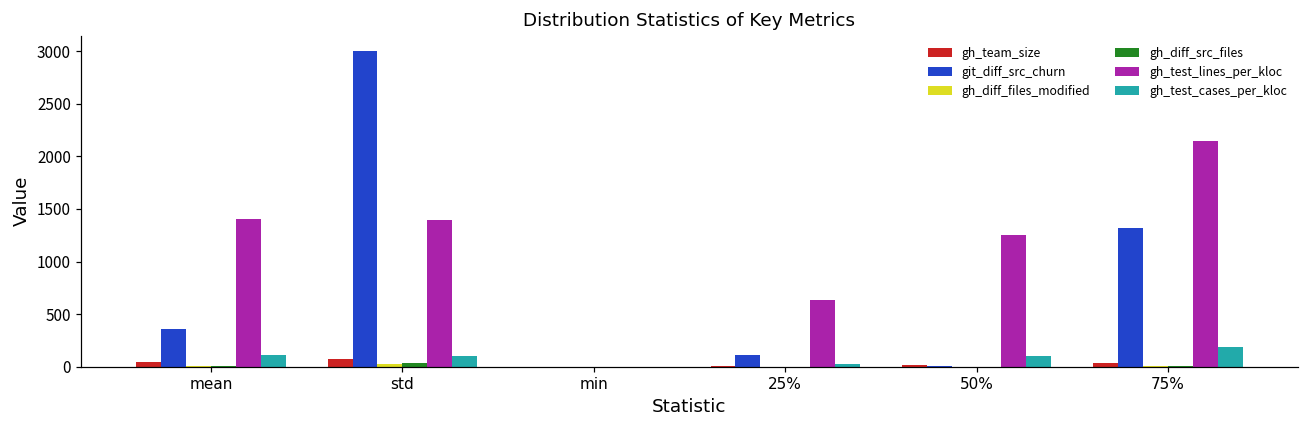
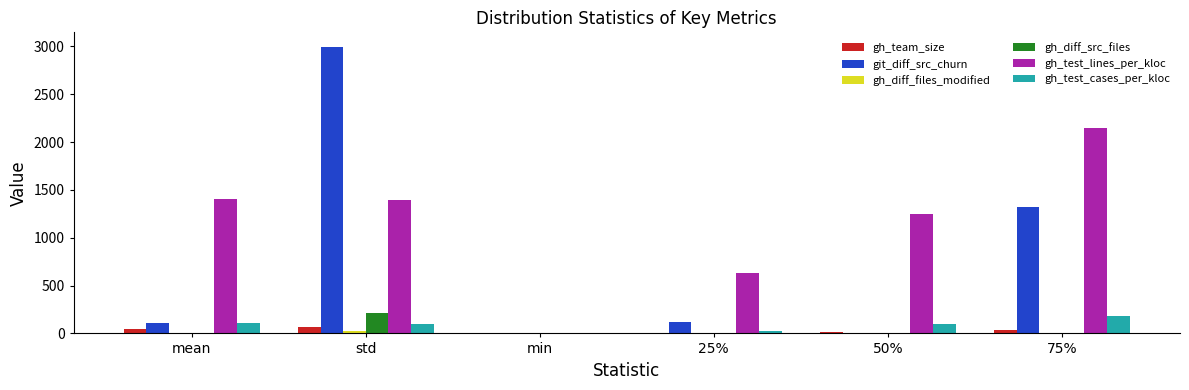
  {
    "gh_team_size": {
      "mean": 0,
      "std": 100,
      "min": 0,
      "75%": 0
    },
    "git_diff_src_churn": {
-     "mean": 400,
+     "mean": 100,
      "std": 3000,
      "min": 0,
      "25%": 100,
      "75%": 1300
    },
    "gh_diff_files_modified": {
      "min": 0
    },
    "gh_diff_src_files": {
-     "std": 0,
+     "std": 200,
      "min": 0
    },
    "gh_test_lines_per_kloc": {
      "mean": 1400,
      "std": 1400,
      "min": 0,
      "25%": 600,
      "50%": 1300,
      "75%": 2100
    },
    "gh_test_cases_per_kloc": {
      "mean": 100,
      "std": 100,
      "min": 0,
      "25%": 0,
      "50%": 100,
      "75%": 200
    }
  }
